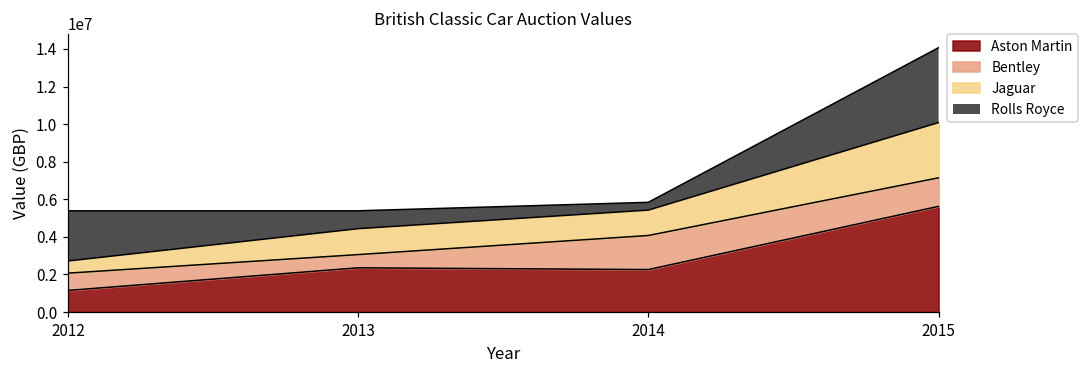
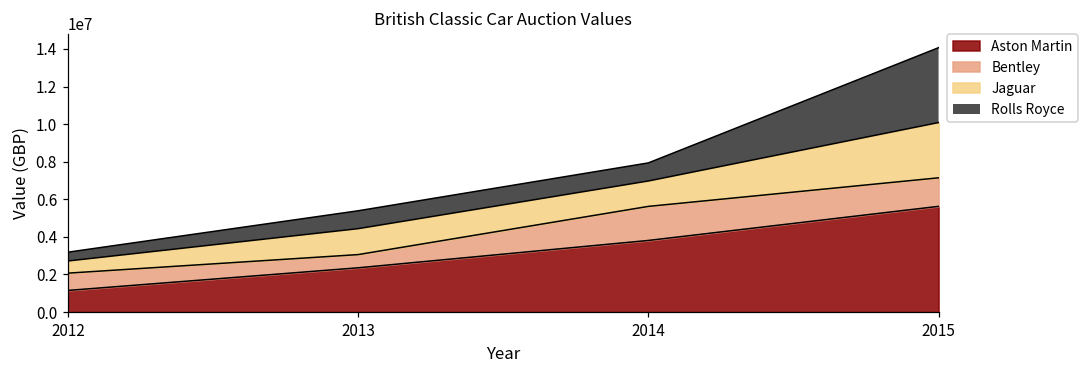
  {
    "Aston Martin": {
      "2012": 1200000,
      "2013": 2400000,
-     "2014": 2300000,
+     "2014": 3800000,
      "2015": 5600000
    },
    "Rolls Royce": {
-     "2012": 2700000,
+     "2012": 500000,
      "2013": 1000000,
-     "2014": 400000,
+     "2014": 1000000,
      "2015": 4000000
    }
  }
